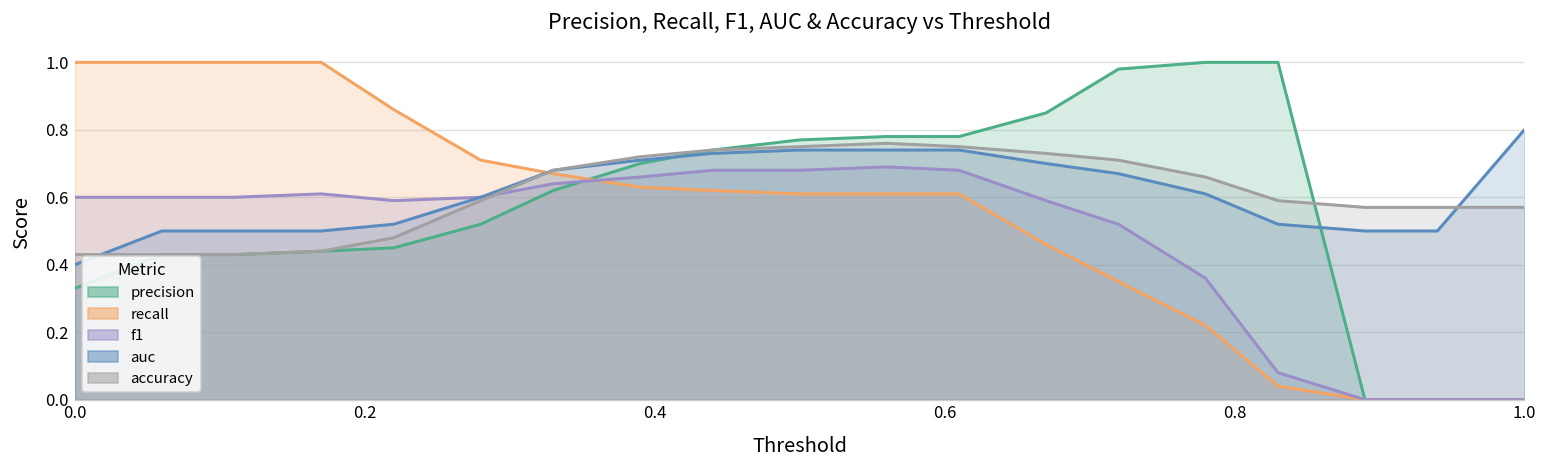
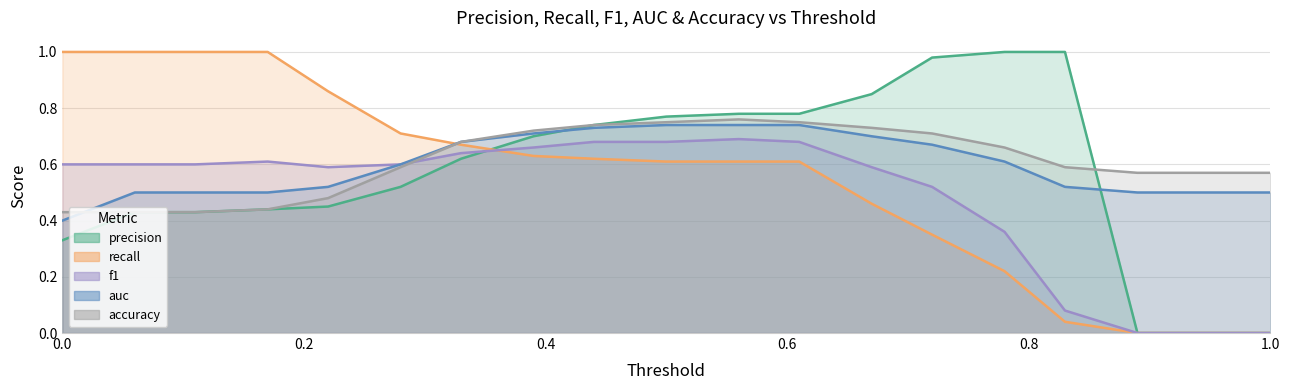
  {
    "precision": {
      "0.0": 0.33
    },
    "recall": {
      "0.0": 1.0
    },
    "auc": {
      "0.0": 0.4,
-     "1.0": 0.8
+     "1.0": 0.5
    }
  }
